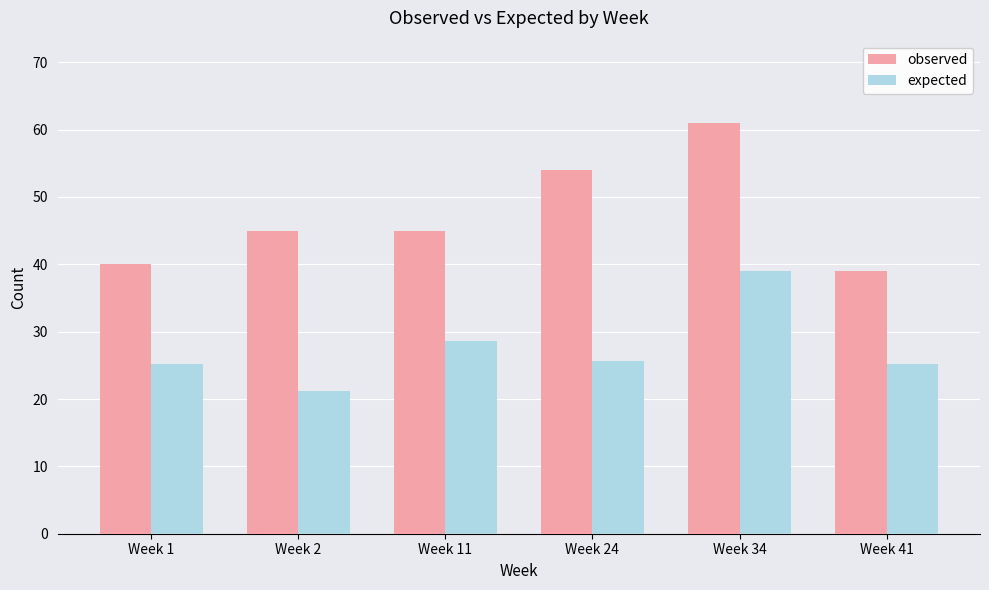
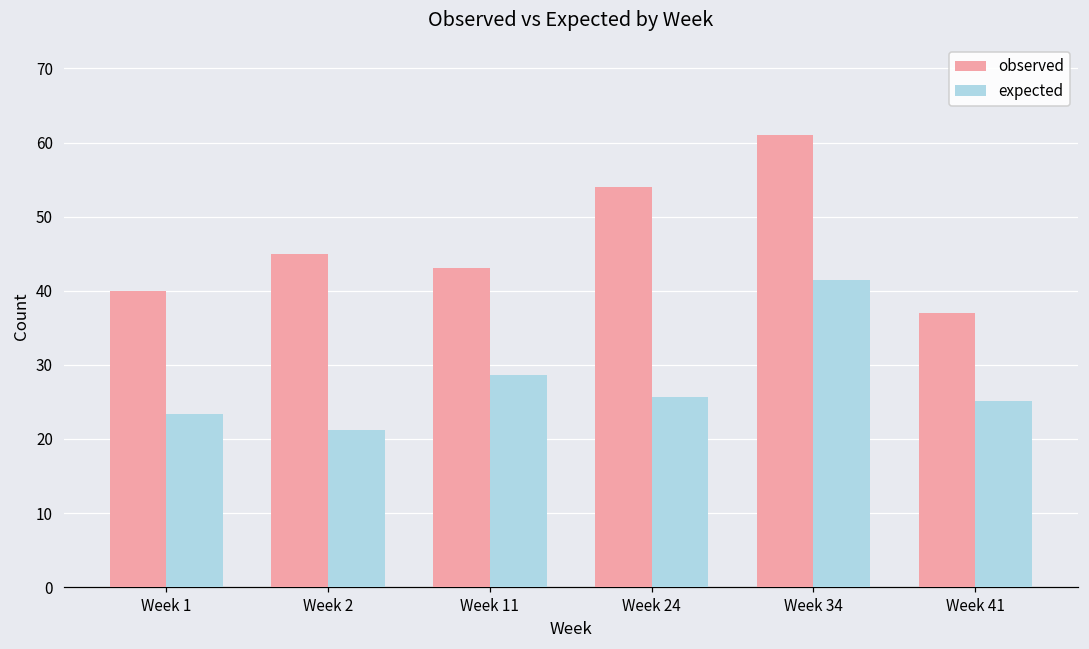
  {
    "observed": {
      "Week 1": 40,
      "Week 2": 45,
-     "Week 11": 45,
+     "Week 11": 43,
      "Week 24": 54,
      "Week 34": 61,
-     "Week 41": 39
+     "Week 41": 37
    },
    "expected": {
-     "Week 1": 25,
+     "Week 1": 23,
      "Week 2": 21,
      "Week 11": 29,
      "Week 24": 26,
-     "Week 34": 39,
+     "Week 34": 42,
      "Week 41": 25
    }
  }
